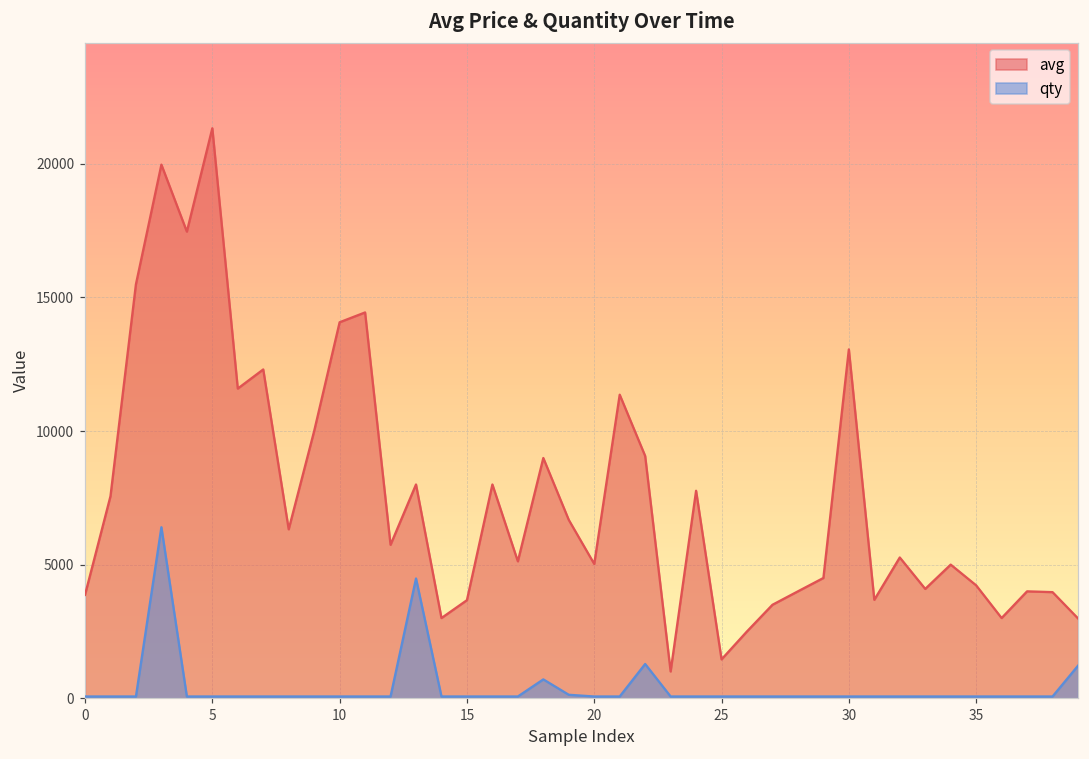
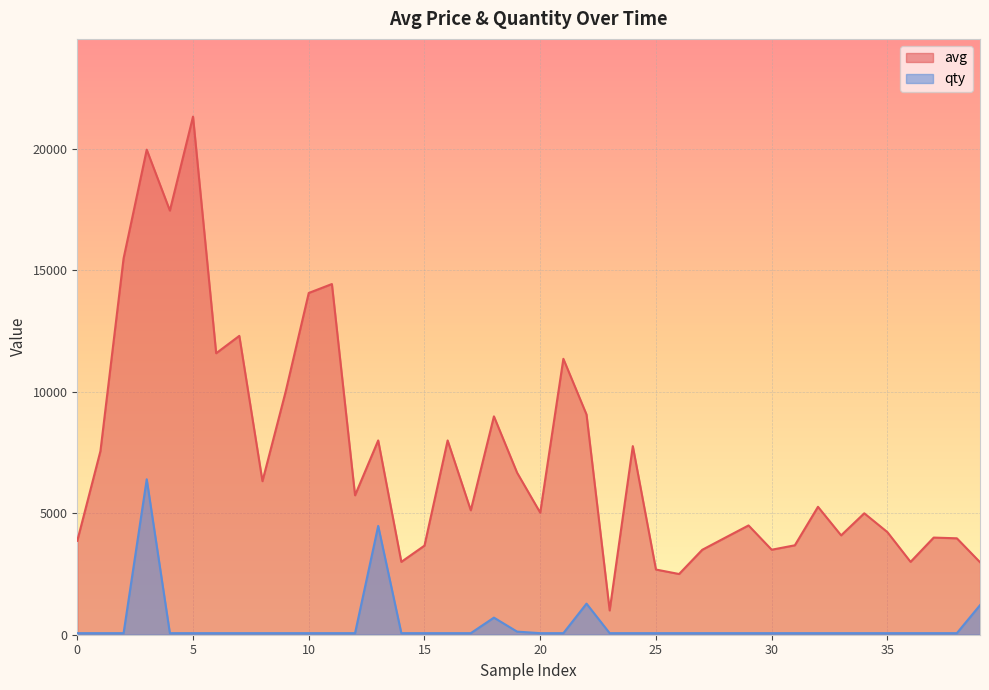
  {
    "avg": {
      "0": 3900,
      "5": 21300,
      "10": 14100,
      "15": 3700,
      "20": 5000,
-     "25": 1500,
-     "30": 13100,
+     "25": 2700,
+     "30": 3500,
      "35": 4200
    },
    "qty": {
      "0": 100,
      "5": 100,
      "10": 100,
      "15": 100,
      "20": 100,
      "25": 100,
      "30": 100,
      "35": 100
    }
  }
